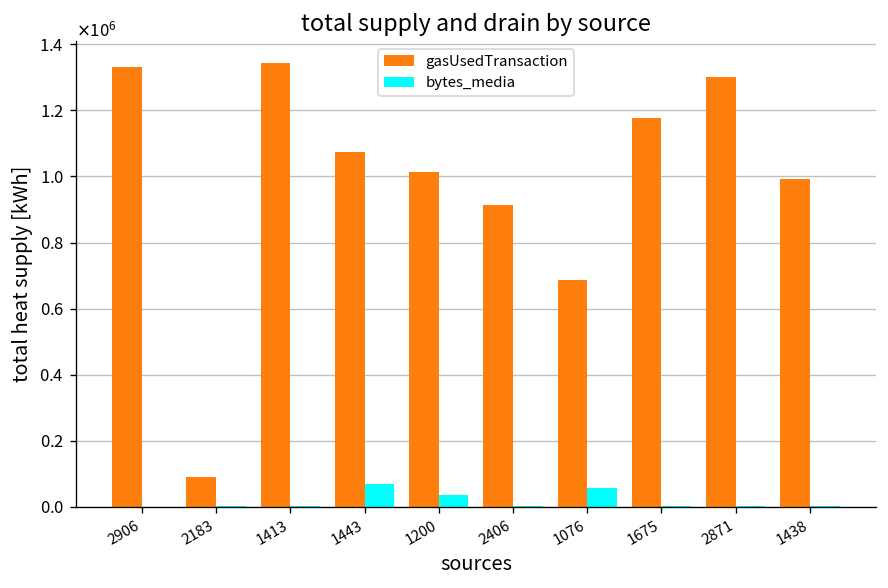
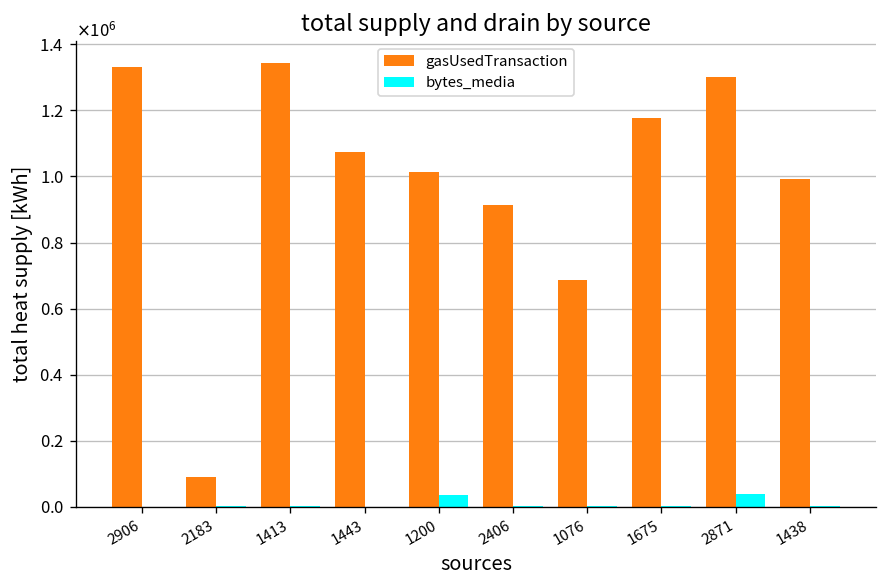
  {
    "gasUsedTransaction": {
      "2906": 1330000,
      "2183": 90000,
      "1413": 1340000,
      "1443": 1070000,
      "1200": 1010000,
      "2406": 920000,
      "1076": 690000,
      "1675": 1180000,
      "2871": 1300000,
      "1438": 990000
    },
    "bytes_media": {
-     "1443": 70000,
+     "1443": 0,
      "1200": 40000,
-     "1076": 60000,
-     "2871": 0
+     "1076": 0,
+     "2871": 40000
    }
  }
